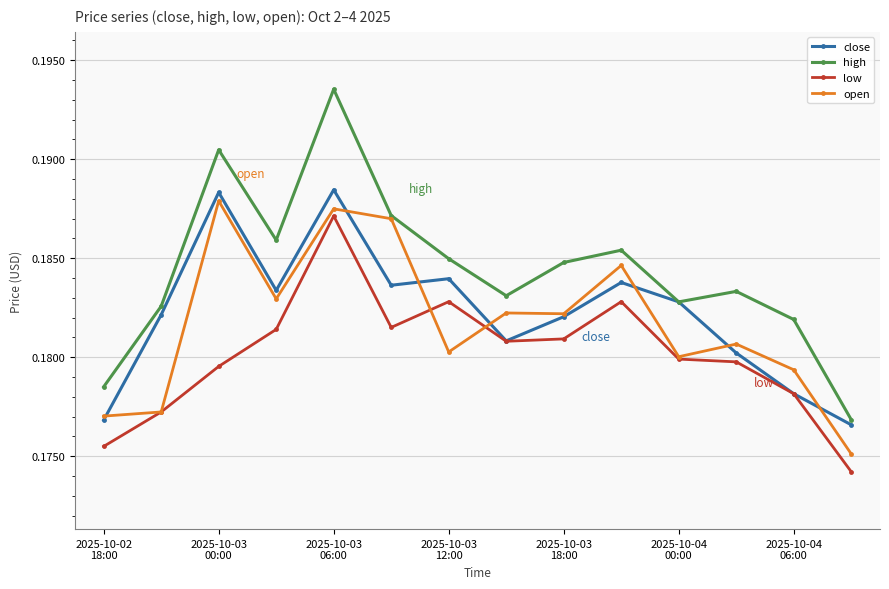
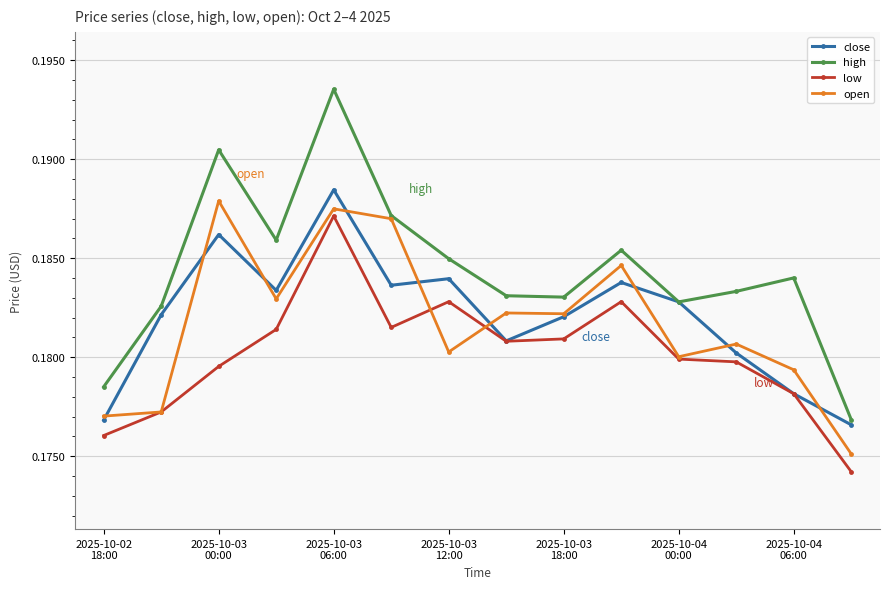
  {
    "close": {
      "2025-10-02 18:00": 0.1768,
-     "2025-10-03 00:00": 0.1883,
+     "2025-10-03 00:00": 0.1862,
      "2025-10-03 06:00": 0.1885,
      "2025-10-03 12:00": 0.1840,
      "2025-10-03 18:00": 0.1820
    },
    "high": {
      "2025-10-02 18:00": 0.1785,
      "2025-10-03 00:00": 0.1905,
      "2025-10-03 06:00": 0.1935,
      "2025-10-03 12:00": 0.1850,
-     "2025-10-03 18:00": 0.1848,
-     "2025-10-04 06:00": 0.1819
+     "2025-10-03 18:00": 0.1830,
+     "2025-10-04 06:00": 0.1840
    },
    "low": {
-     "2025-10-02 18:00": 0.1755,
+     "2025-10-02 18:00": 0.1760,
      "2025-10-03 00:00": 0.1795,
      "2025-10-03 06:00": 0.1871,
      "2025-10-03 12:00": 0.1828,
      "2025-10-03 18:00": 0.1809
    },
    "open": {
      "2025-10-02 18:00": 0.1770,
      "2025-10-03 00:00": 0.1879,
      "2025-10-03 06:00": 0.1875,
      "2025-10-03 12:00": 0.1803,
      "2025-10-03 18:00": 0.1822,
      "2025-10-04 06:00": 0.1794
    }
  }
